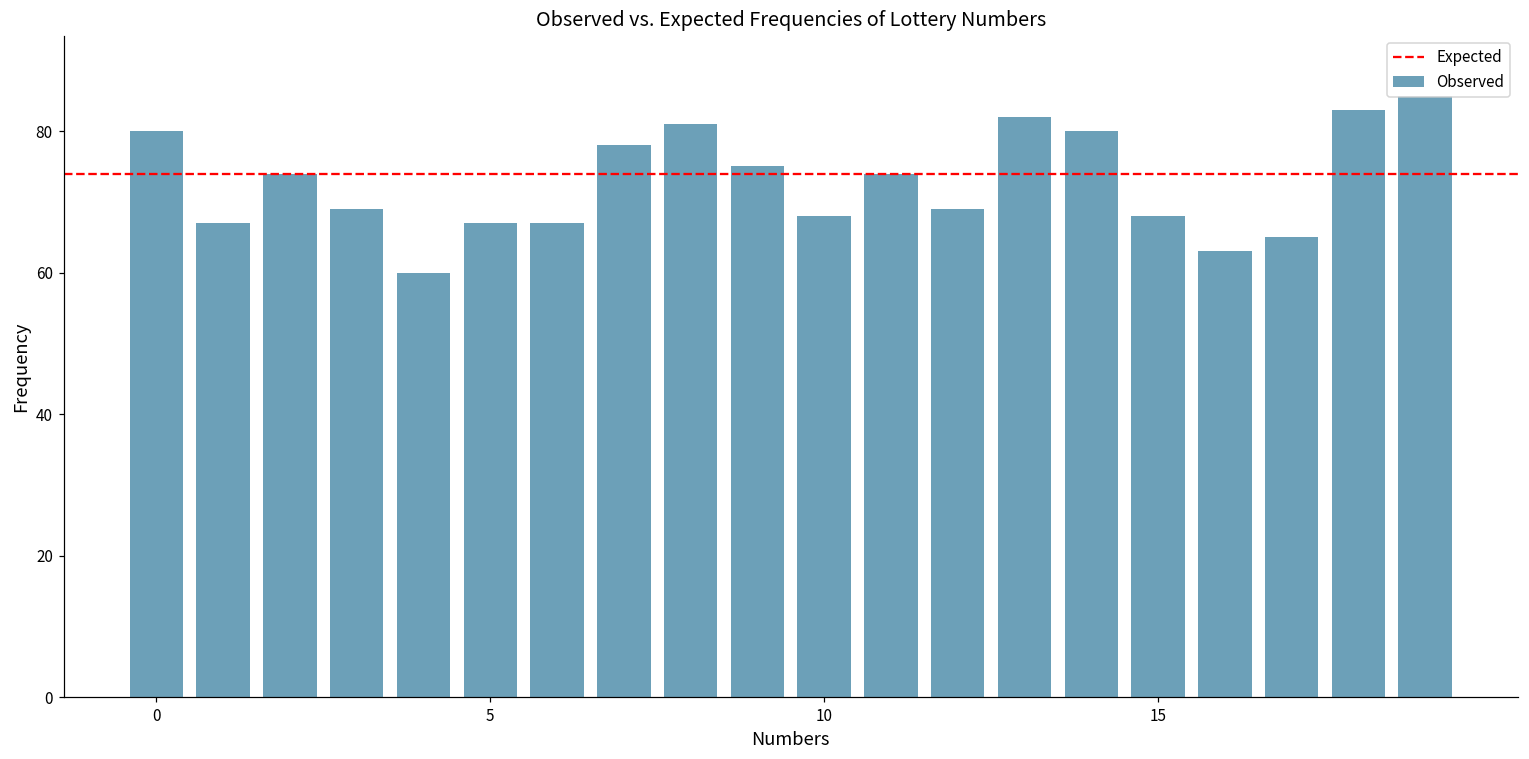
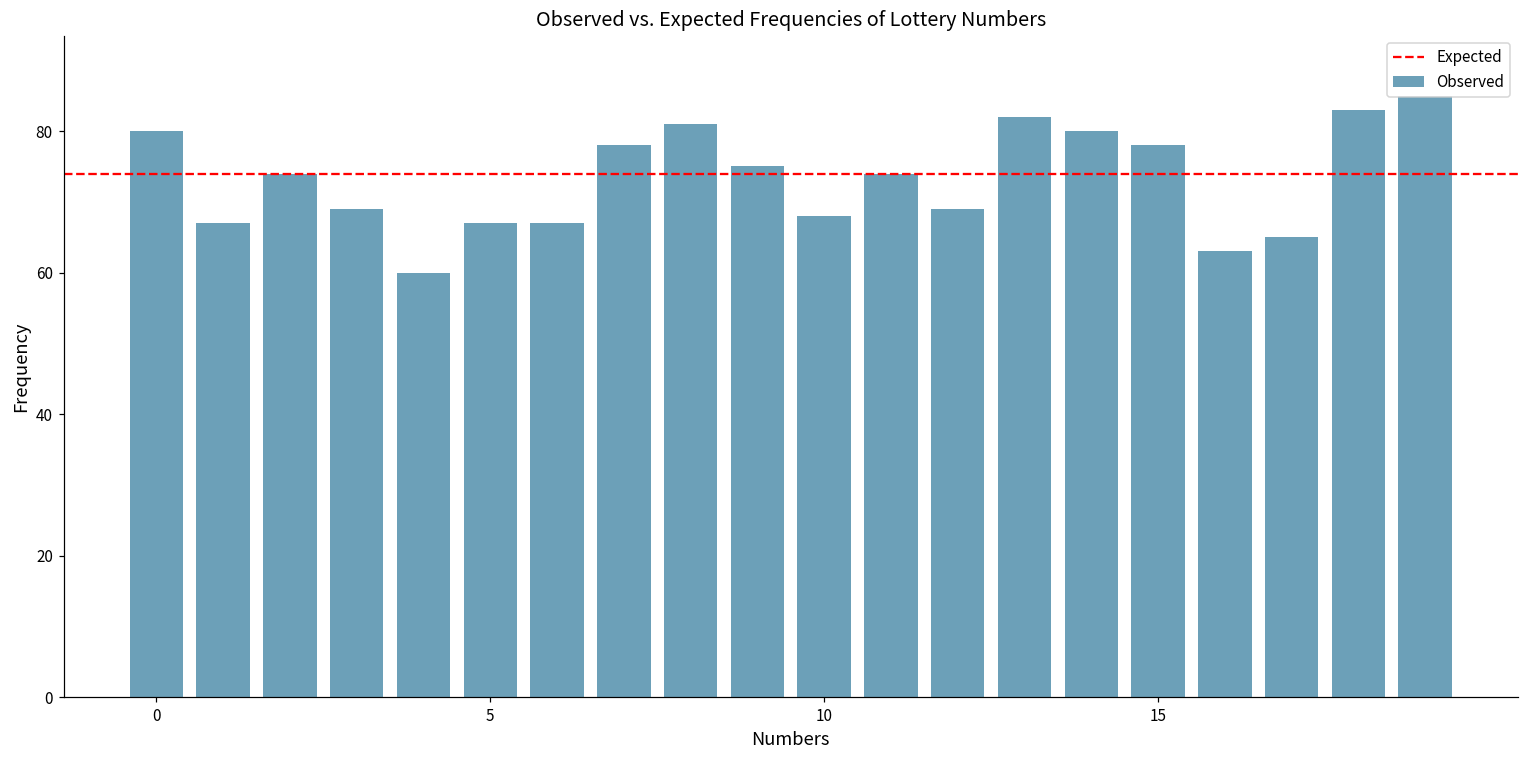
  {
    "0": 80,
    "5": 67,
    "10": 68,
-   "15": 68
+   "15": 78
  }
